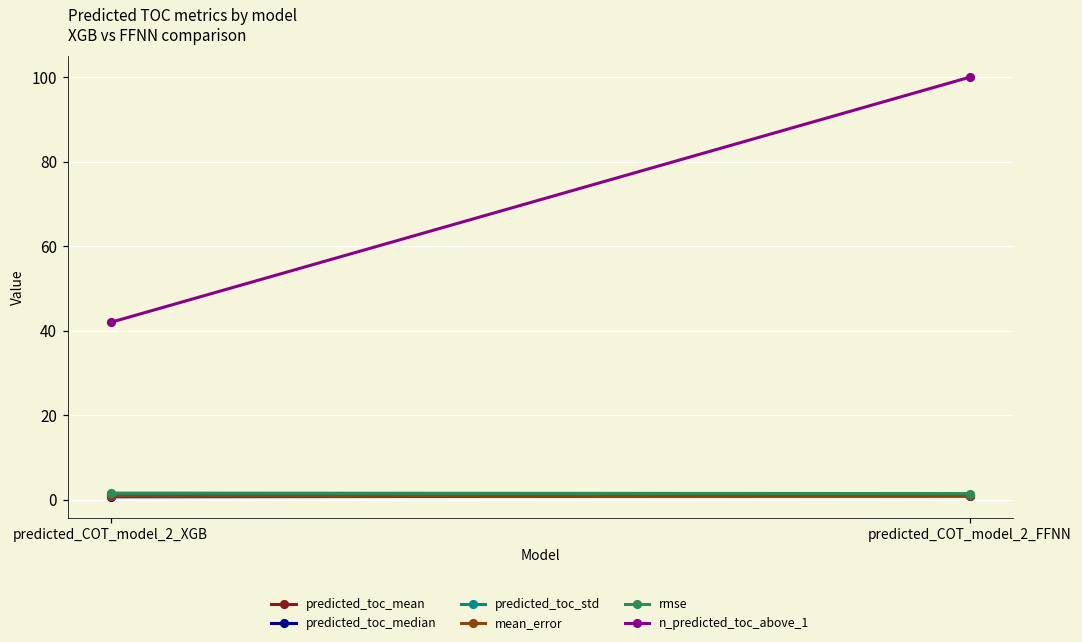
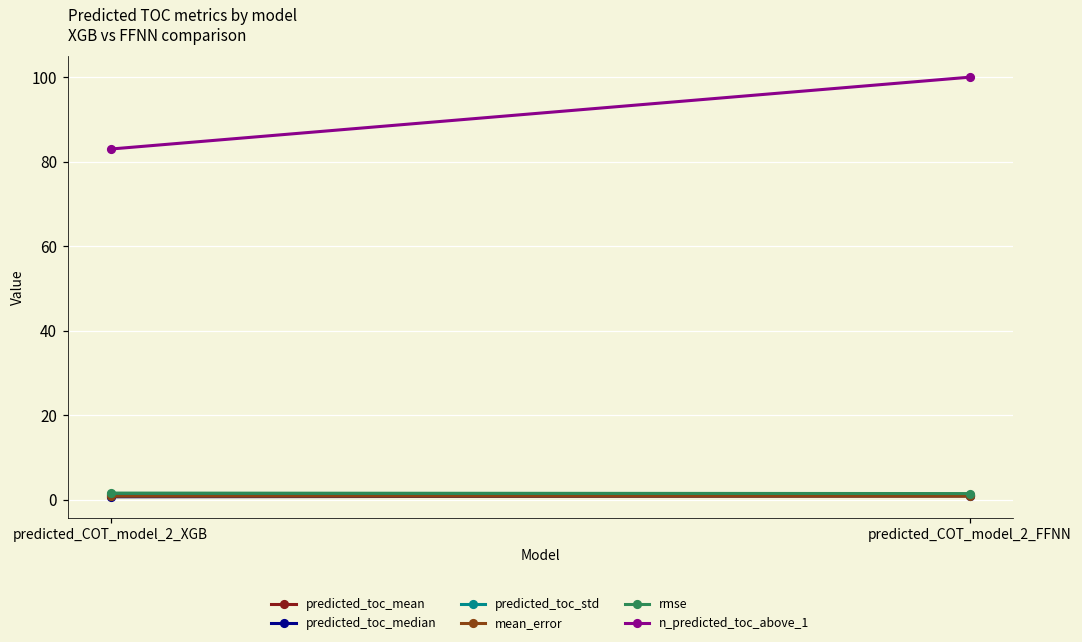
  {
    "n_predicted_toc_above_1": {
-     "predicted_COT_model_2_XGB": 42,
+     "predicted_COT_model_2_XGB": 83,
      "predicted_COT_model_2_FFNN": 100
    }
  }
